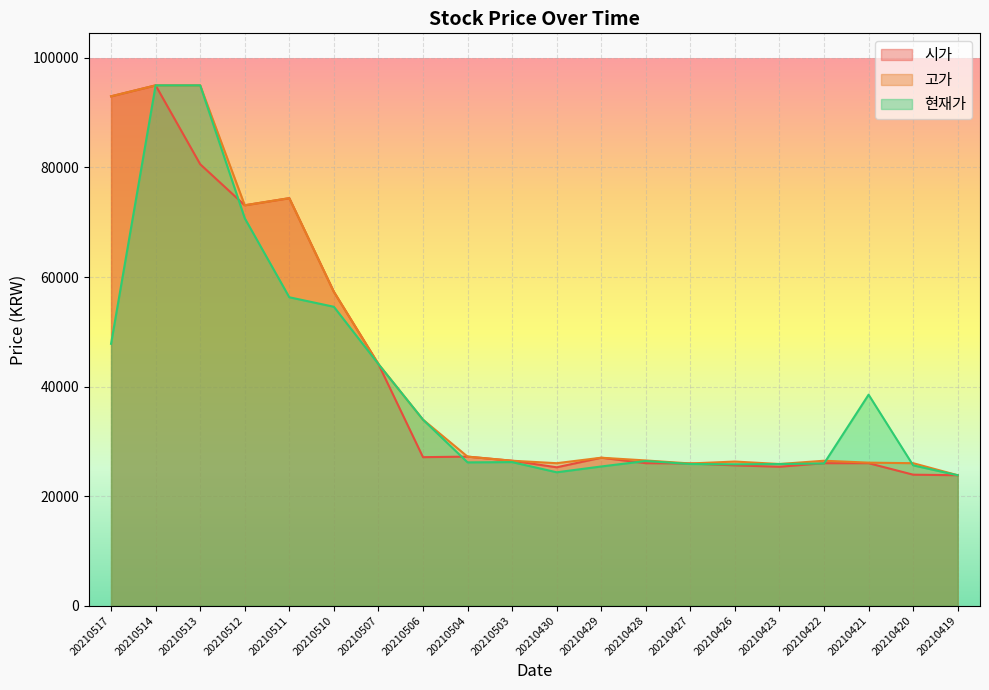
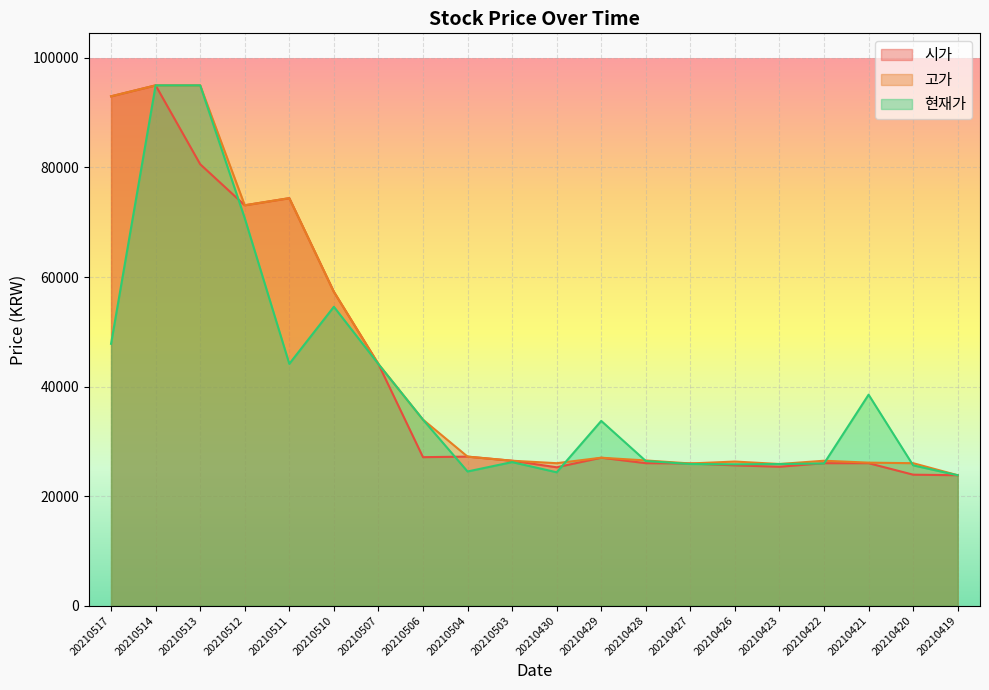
  {
    "현재가": {
      "20210517": 48000,
      "20210512": 71000,
-     "20210511": 56000,
+     "20210511": 44000,
      "20210510": 55000,
-     "20210504": 26000,
+     "20210504": 24000,
      "20210430": 24000,
-     "20210429": 25000,
+     "20210429": 34000,
      "20210421": 39000
    }
  }
